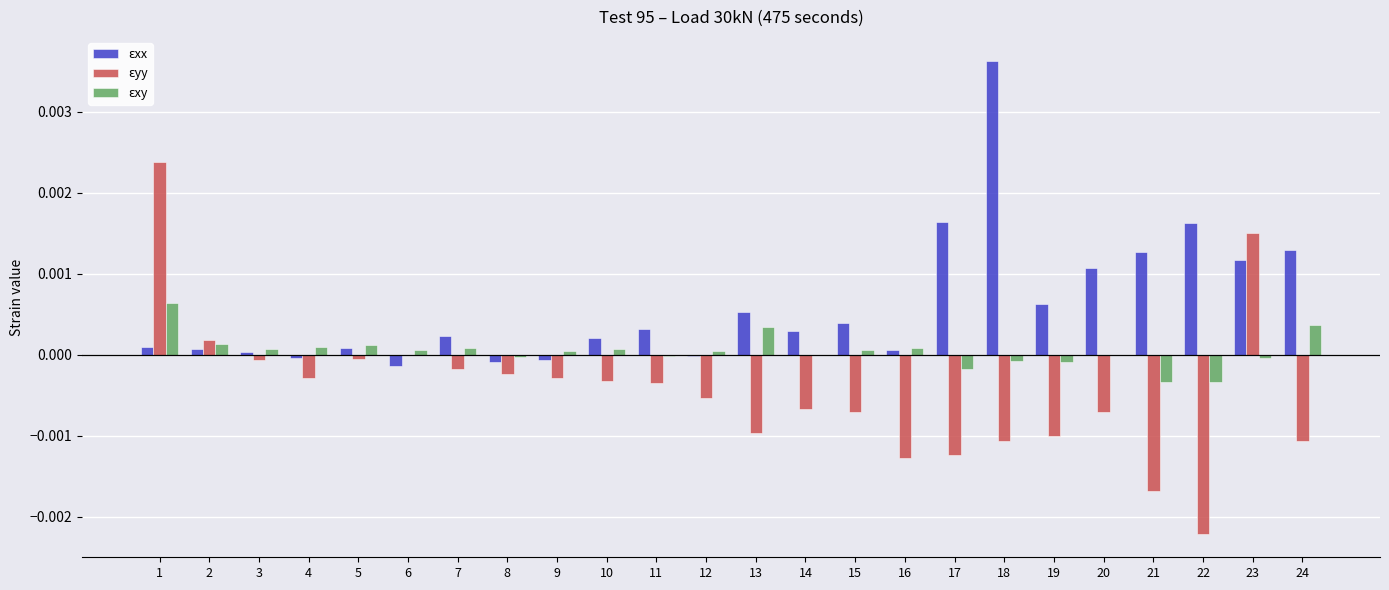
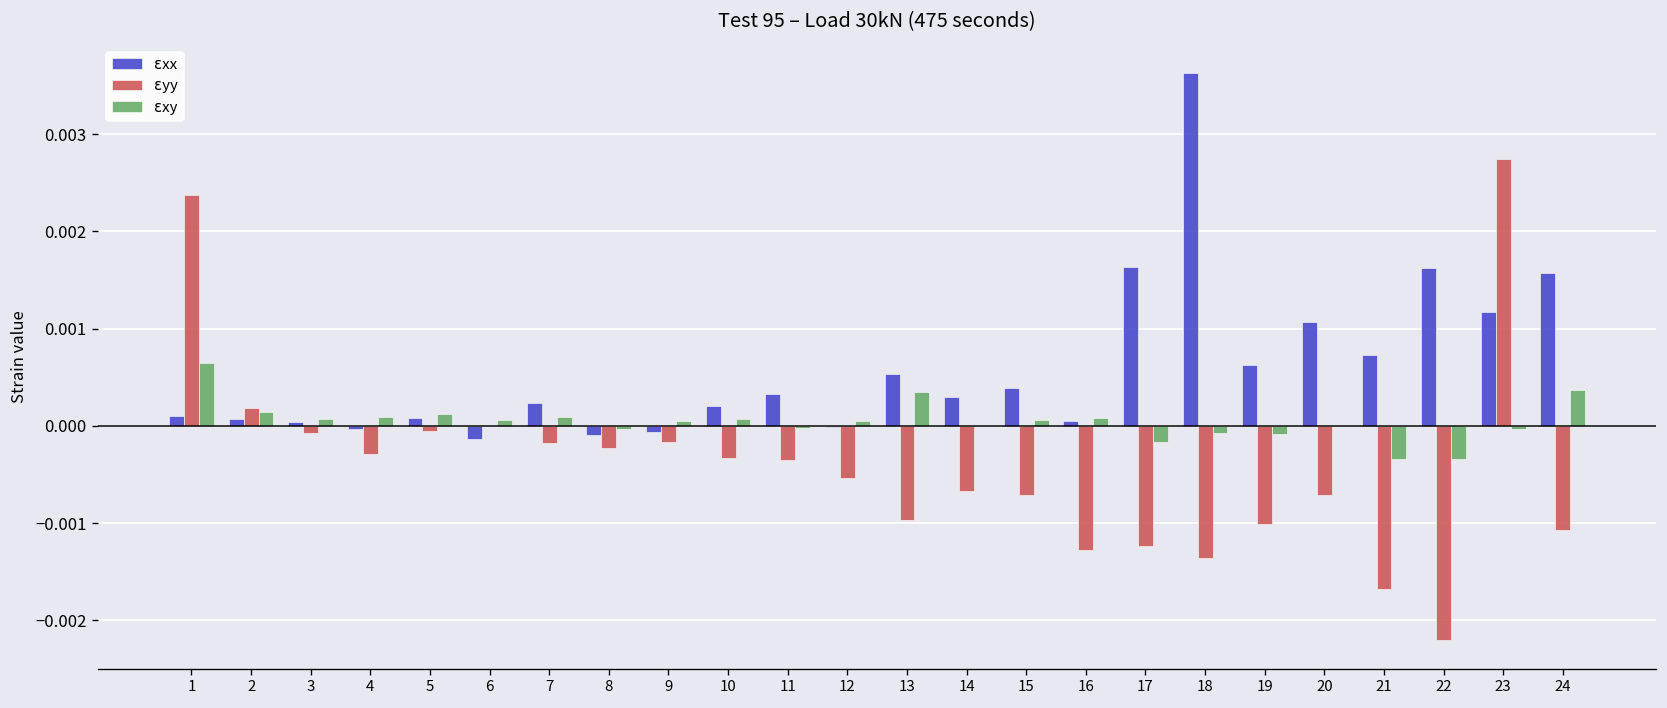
  {
    "ɛxx": {
      "1": 0.0001,
      "2": 0.0001,
      "3": 0.0000,
      "4": 0.0000,
      "5": 0.0001,
      "6": -0.0001,
      "7": 0.0002,
      "8": -0.0001,
      "9": -0.0001,
      "10": 0.0002,
      "11": 0.0003,
      "13": 0.0005,
      "14": 0.0003,
      "15": 0.0004,
      "16": 0.0001,
      "17": 0.0016,
      "18": 0.0036,
      "19": 0.0006,
      "20": 0.0011,
-     "21": 0.0013,
+     "21": 0.0007,
      "22": 0.0016,
      "23": 0.0012,
-     "24": 0.0013
+     "24": 0.0016
    },
    "ɛyy": {
      "1": 0.0024,
      "2": 0.0002,
      "3": -0.0001,
      "4": -0.0003,
      "5": -0.0001,
      "7": -0.0002,
      "8": -0.0002,
-     "9": -0.0003,
+     "9": -0.0002,
      "10": -0.0003,
      "11": -0.0003,
      "12": -0.0005,
      "13": -0.0010,
      "14": -0.0007,
      "15": -0.0007,
      "16": -0.0013,
      "17": -0.0012,
-     "18": -0.0011,
+     "18": -0.0014,
      "19": -0.0010,
      "20": -0.0007,
      "21": -0.0017,
      "22": -0.0022,
-     "23": 0.0015,
+     "23": 0.0027,
      "24": -0.0011
    },
    "ɛxy": {
      "1": 0.0006,
      "2": 0.0001,
      "3": 0.0001,
      "4": 0.0001,
      "5": 0.0001,
      "6": 0.0001,
      "7": 0.0001,
      "9": 0.0001,
      "10": 0.0001,
      "12": 0.0001,
      "13": 0.0003,
      "15": 0.0001,
      "16": 0.0001,
      "17": -0.0002,
      "18": -0.0001,
      "19": -0.0001,
      "21": -0.0003,
      "22": -0.0003,
      "23": 0.0000,
      "24": 0.0004
    }
  }
